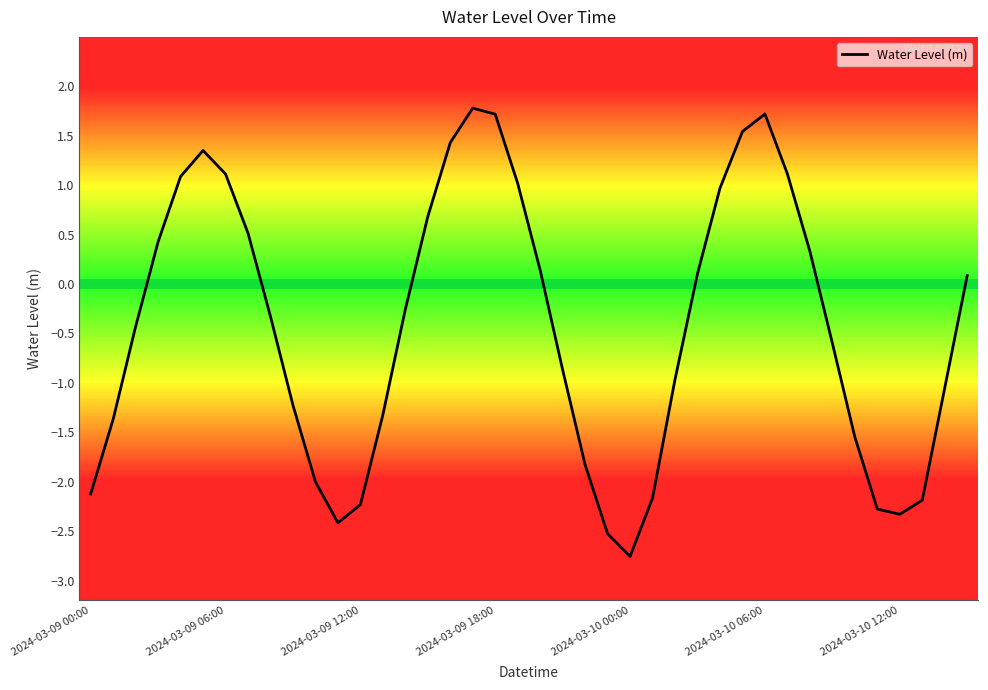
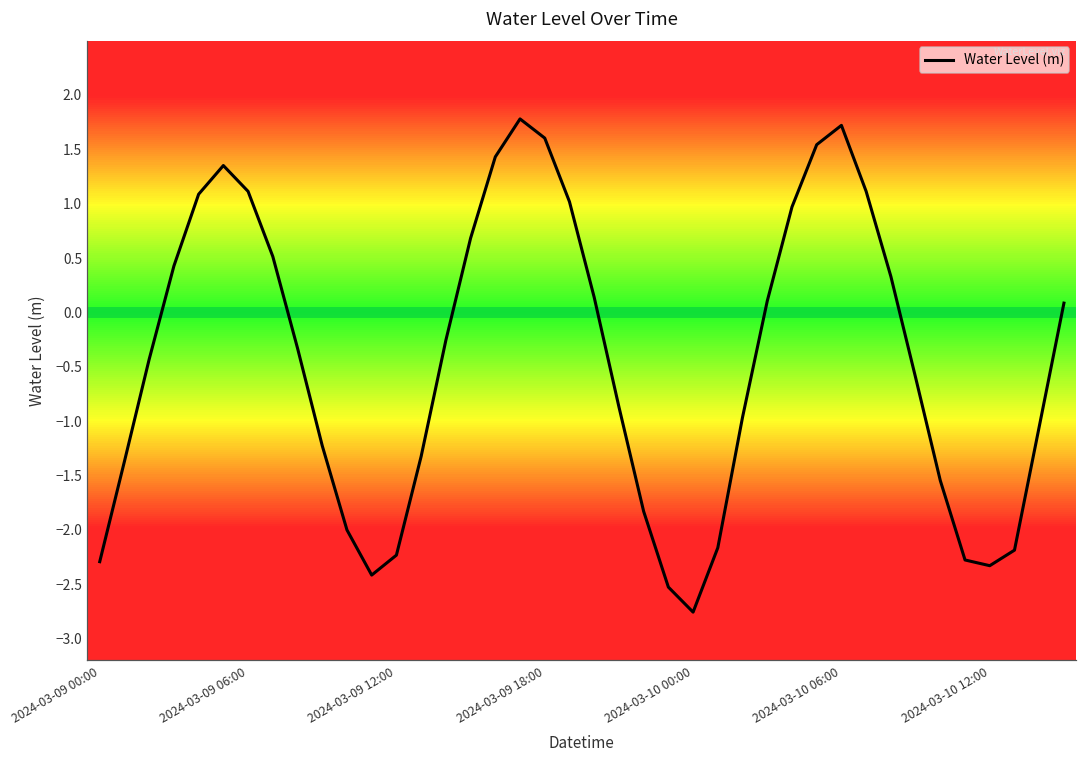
  {
-   "2024-03-09 00:00": -2.1,
+   "2024-03-09 00:00": -2.3,
    "2024-03-09 06:00": 1.1,
    "2024-03-09 12:00": -2.2,
-   "2024-03-09 18:00": 1.7,
+   "2024-03-09 18:00": 1.6,
    "2024-03-10 00:00": -2.8,
    "2024-03-10 06:00": 1.7,
    "2024-03-10 12:00": -2.3
  }
